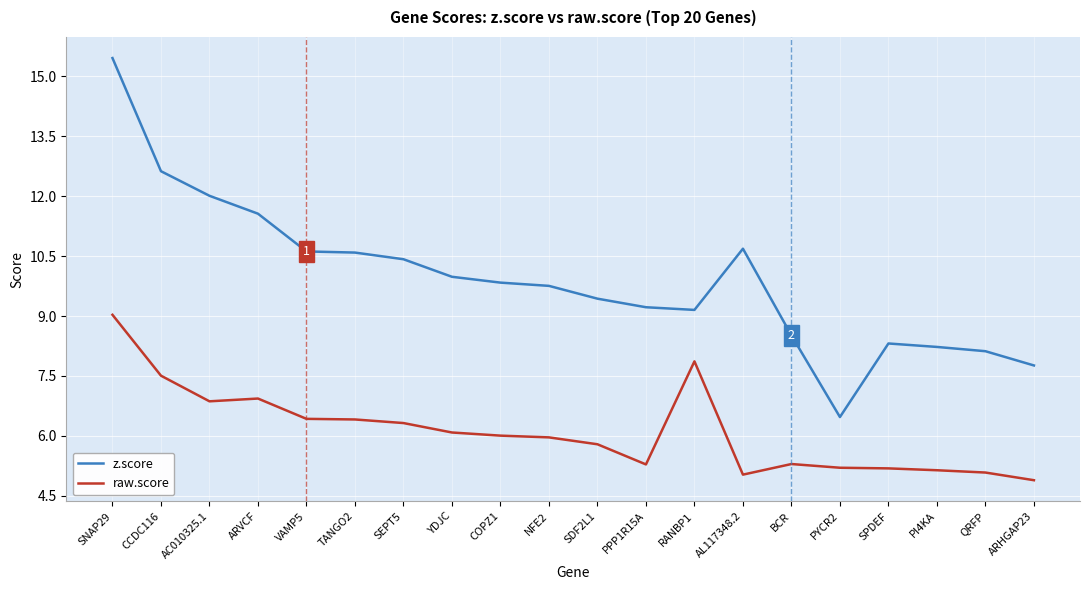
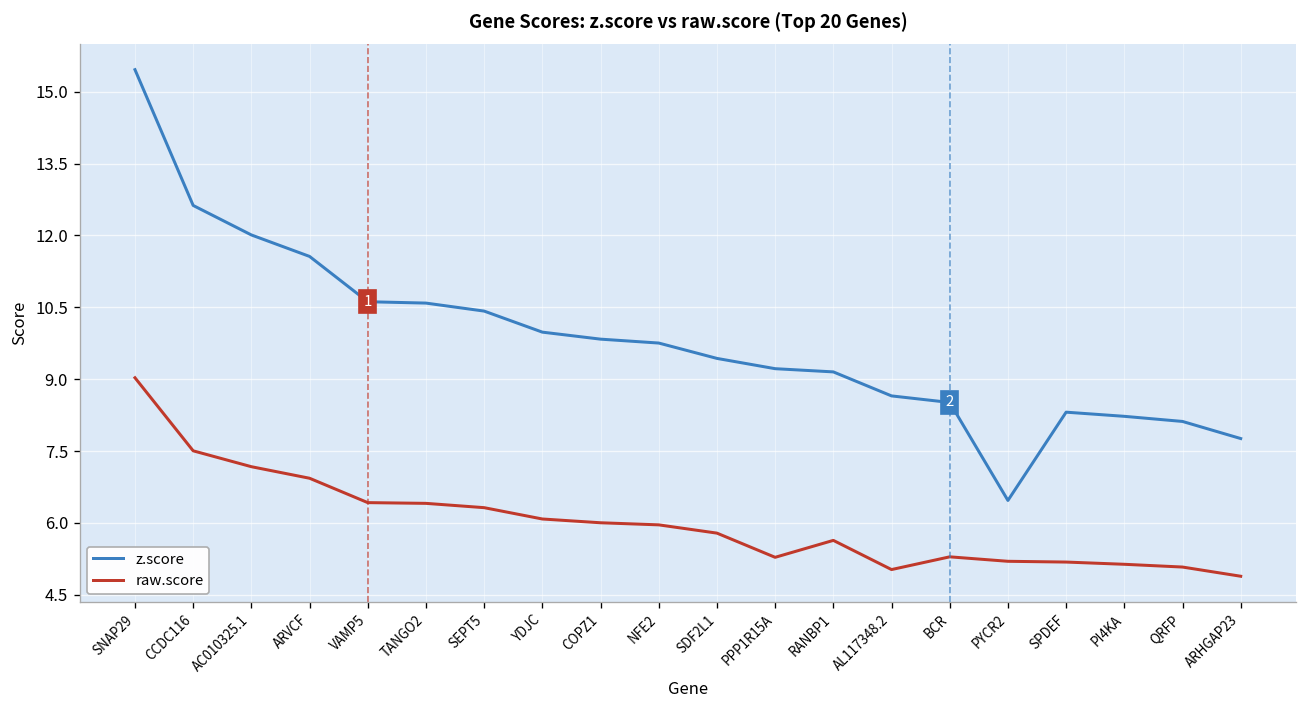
  {
    "z.score": {
      "SNAP29": 15.5,
      "CCDC116": 12.6,
      "AC010325.1": 12.0,
      "ARVCF": 11.6,
      "TANGO2": 10.6,
      "SEPT5": 10.4,
      "YDJC": 10.0,
      "COPZ1": 9.8,
      "NFE2": 9.8,
      "SDF2L1": 9.4,
      "PPP1R15A": 9.2,
      "RANBP1": 9.2,
-     "AL117348.2": 10.7,
+     "AL117348.2": 8.7,
      "PYCR2": 6.5,
      "SPDEF": 8.3,
      "PI4KA": 8.2,
      "QRFP": 8.1,
      "ARHGAP23": 7.8
    },
    "raw.score": {
      "SNAP29": 9.0,
      "CCDC116": 7.5,
-     "AC010325.1": 6.9,
+     "AC010325.1": 7.2,
      "ARVCF": 6.9,
      "VAMP5": 6.4,
      "TANGO2": 6.4,
      "SEPT5": 6.3,
      "YDJC": 6.1,
      "COPZ1": 6.0,
      "NFE2": 6.0,
      "SDF2L1": 5.8,
      "PPP1R15A": 5.3,
-     "RANBP1": 7.9,
+     "RANBP1": 5.6,
      "AL117348.2": 5.0,
      "BCR": 5.3,
      "PYCR2": 5.2,
      "SPDEF": 5.2,
      "PI4KA": 5.1,
      "QRFP": 5.1,
      "ARHGAP23": 4.9
    }
  }
